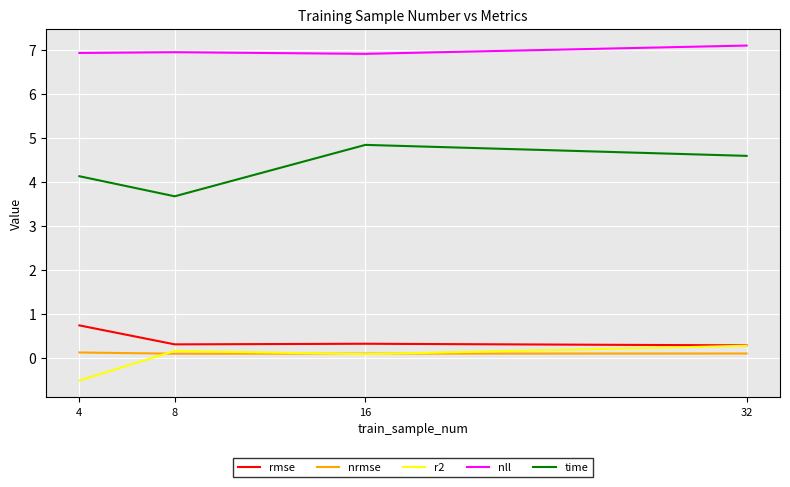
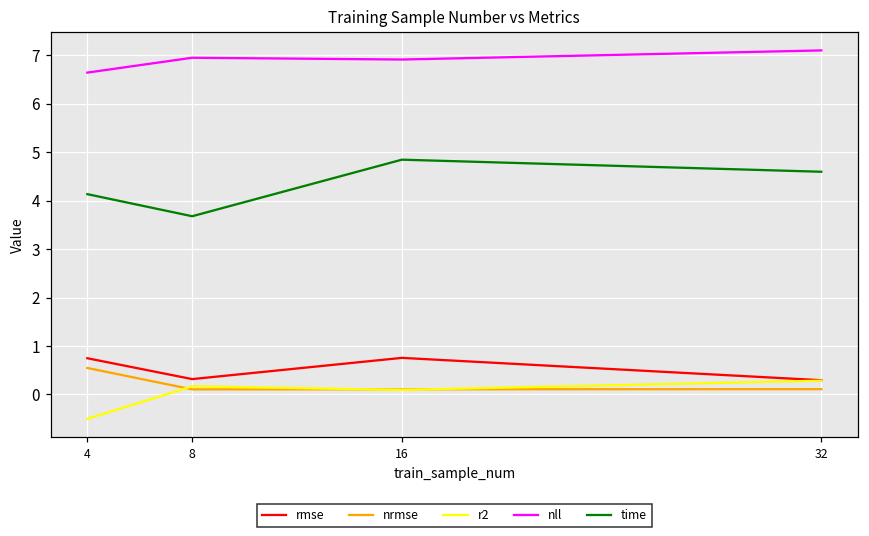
  {
    "rmse": {
      "4": 0.7,
      "8": 0.3,
-     "16": 0.3
+     "16": 0.8
    },
    "nrmse": {
-     "4": 0.1,
+     "4": 0.5,
      "8": 0.1,
      "32": 0.1
    },
    "r2": {
      "4": -0.5,
      "8": 0.2
    },
    "nll": {
-     "4": 6.9,
+     "4": 6.6,
      "8": 6.9,
      "16": 6.9,
      "32": 7.1
    },
    "time": {
      "4": 4.1,
      "8": 3.7,
      "16": 4.8,
      "32": 4.6
    }
  }
